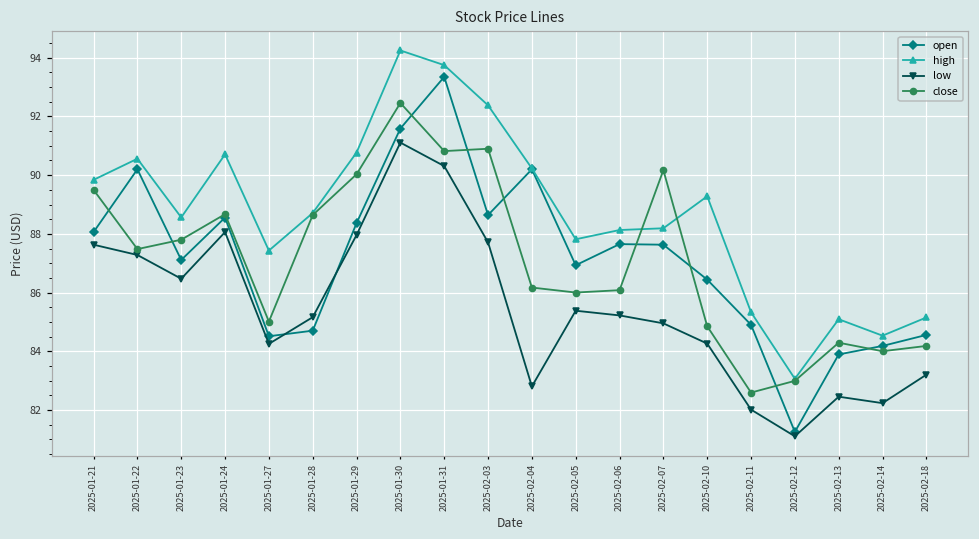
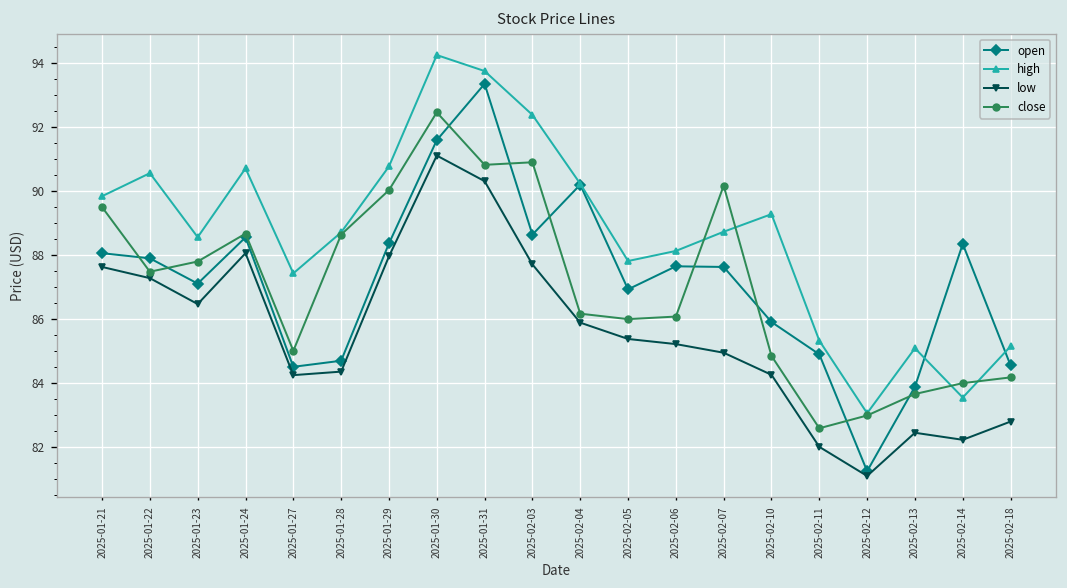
  {
    "open": {
      "2025-01-21": 88.1,
-     "2025-01-22": 90.2,
+     "2025-01-22": 87.9,
      "2025-01-23": 87.1,
      "2025-01-24": 88.6,
      "2025-01-27": 84.5,
      "2025-01-28": 84.7,
      "2025-01-29": 88.4,
      "2025-01-30": 91.6,
      "2025-01-31": 93.4,
      "2025-02-03": 88.6,
      "2025-02-05": 86.9,
      "2025-02-06": 87.7,
      "2025-02-07": 87.6,
-     "2025-02-10": 86.4,
+     "2025-02-10": 85.9,
      "2025-02-11": 84.9,
      "2025-02-12": 81.3,
      "2025-02-13": 83.9,
-     "2025-02-14": 84.2,
+     "2025-02-14": 88.4,
      "2025-02-18": 84.6
    },
    "high": {
      "2025-01-21": 89.8,
      "2025-01-22": 90.6,
      "2025-01-23": 88.6,
      "2025-01-24": 90.7,
      "2025-01-27": 87.4,
      "2025-01-29": 90.8,
      "2025-01-30": 94.3,
      "2025-01-31": 93.8,
      "2025-02-03": 92.4,
      "2025-02-05": 87.8,
      "2025-02-06": 88.1,
-     "2025-02-07": 88.2,
+     "2025-02-07": 88.7,
      "2025-02-10": 89.3,
      "2025-02-11": 85.3,
      "2025-02-13": 85.1,
-     "2025-02-14": 84.5,
+     "2025-02-14": 83.6,
      "2025-02-18": 85.2
    },
    "low": {
      "2025-01-21": 87.6,
      "2025-01-22": 87.3,
      "2025-01-23": 86.5,
      "2025-01-24": 88.1,
      "2025-01-27": 84.3,
-     "2025-01-28": 85.2,
+     "2025-01-28": 84.4,
      "2025-01-29": 88.0,
      "2025-01-30": 91.1,
      "2025-01-31": 90.3,
      "2025-02-03": 87.7,
-     "2025-02-04": 82.8,
+     "2025-02-04": 85.9,
      "2025-02-05": 85.4,
      "2025-02-06": 85.2,
      "2025-02-07": 85.0,
      "2025-02-10": 84.3,
      "2025-02-11": 82.0,
      "2025-02-12": 81.1,
      "2025-02-13": 82.5,
      "2025-02-14": 82.2,
-     "2025-02-18": 83.2
+     "2025-02-18": 82.8
    },
    "close": {
      "2025-01-21": 89.5,
      "2025-01-22": 87.5,
      "2025-01-23": 87.8,
      "2025-01-24": 88.7,
      "2025-01-27": 85.0,
      "2025-01-29": 90.0,
      "2025-01-30": 92.5,
      "2025-01-31": 90.8,
      "2025-02-03": 90.9,
      "2025-02-04": 86.2,
      "2025-02-05": 86.0,
      "2025-02-06": 86.1,
      "2025-02-07": 90.2,
      "2025-02-10": 84.9,
      "2025-02-11": 82.6,
-     "2025-02-13": 84.3,
+     "2025-02-13": 83.7,
      "2025-02-14": 84.0,
      "2025-02-18": 84.2
    }
  }
